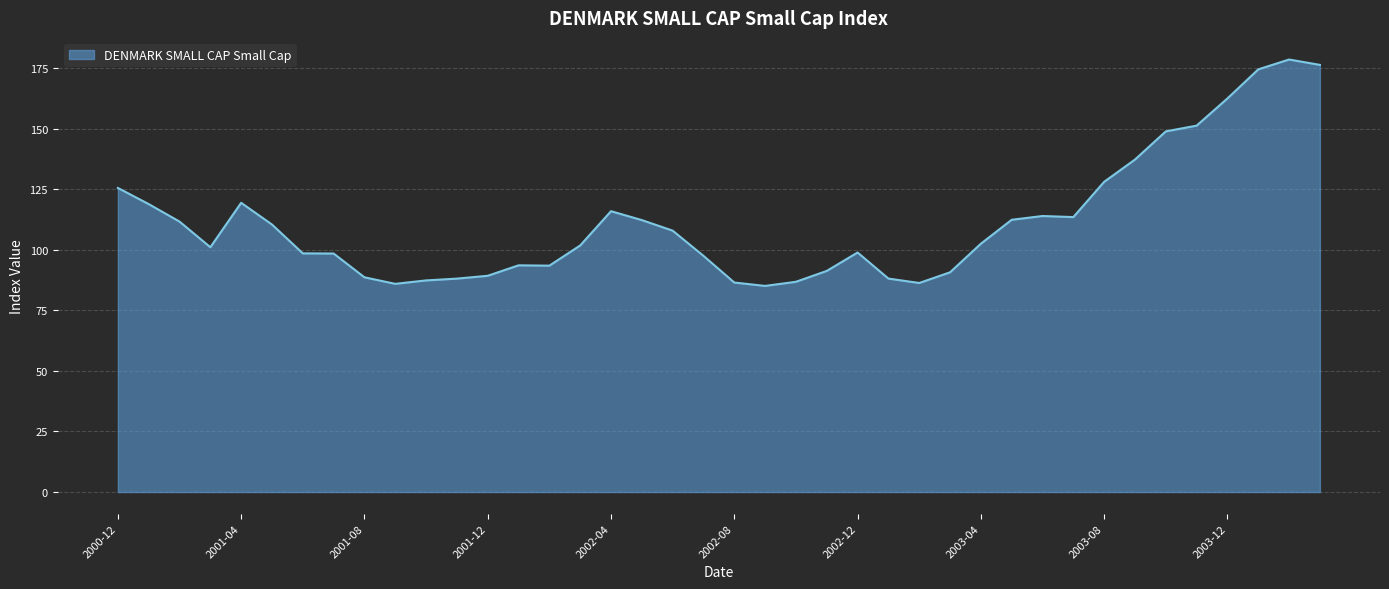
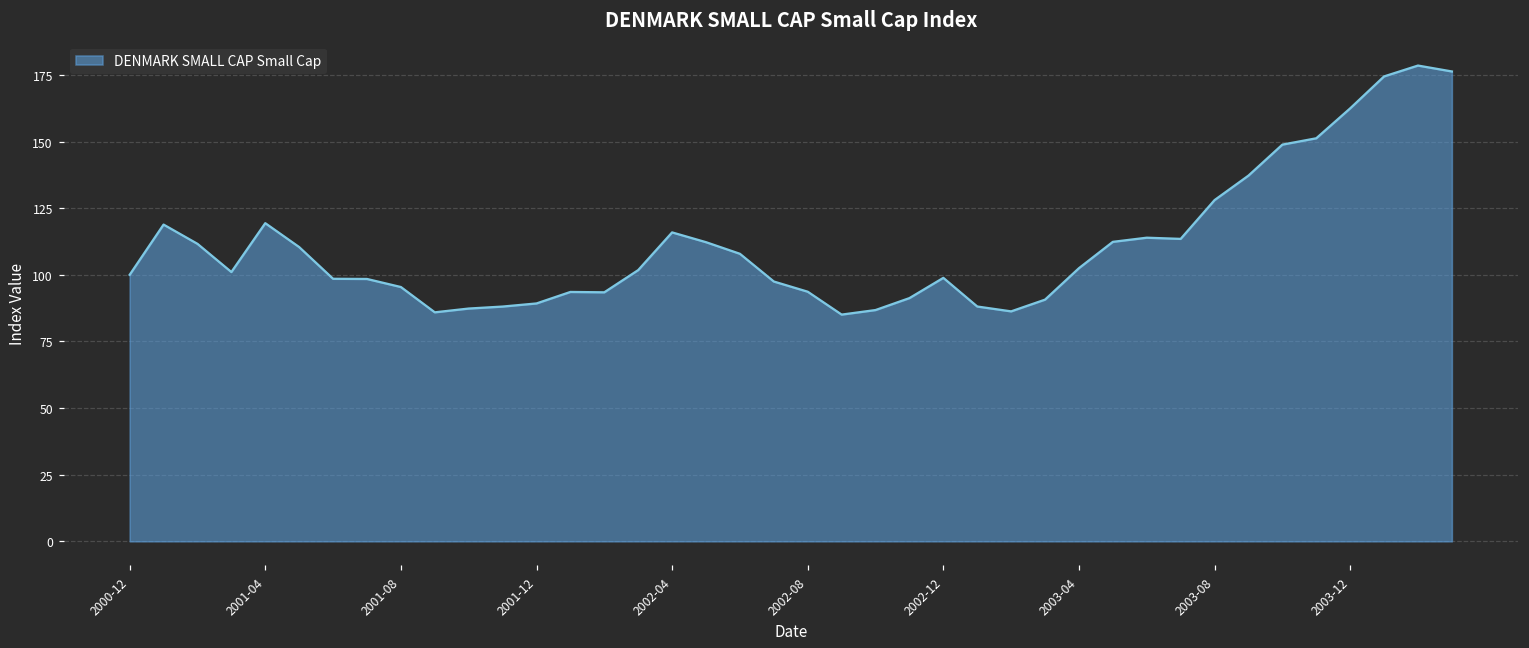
  {
-   "2000-12": 126,
+   "2000-12": 100,
    "2001-04": 119,
-   "2001-08": 89,
+   "2001-08": 95,
    "2001-12": 89,
    "2002-04": 116,
-   "2002-08": 86,
+   "2002-08": 94,
    "2002-12": 99,
    "2003-04": 102,
    "2003-08": 128,
    "2003-12": 162
  }
